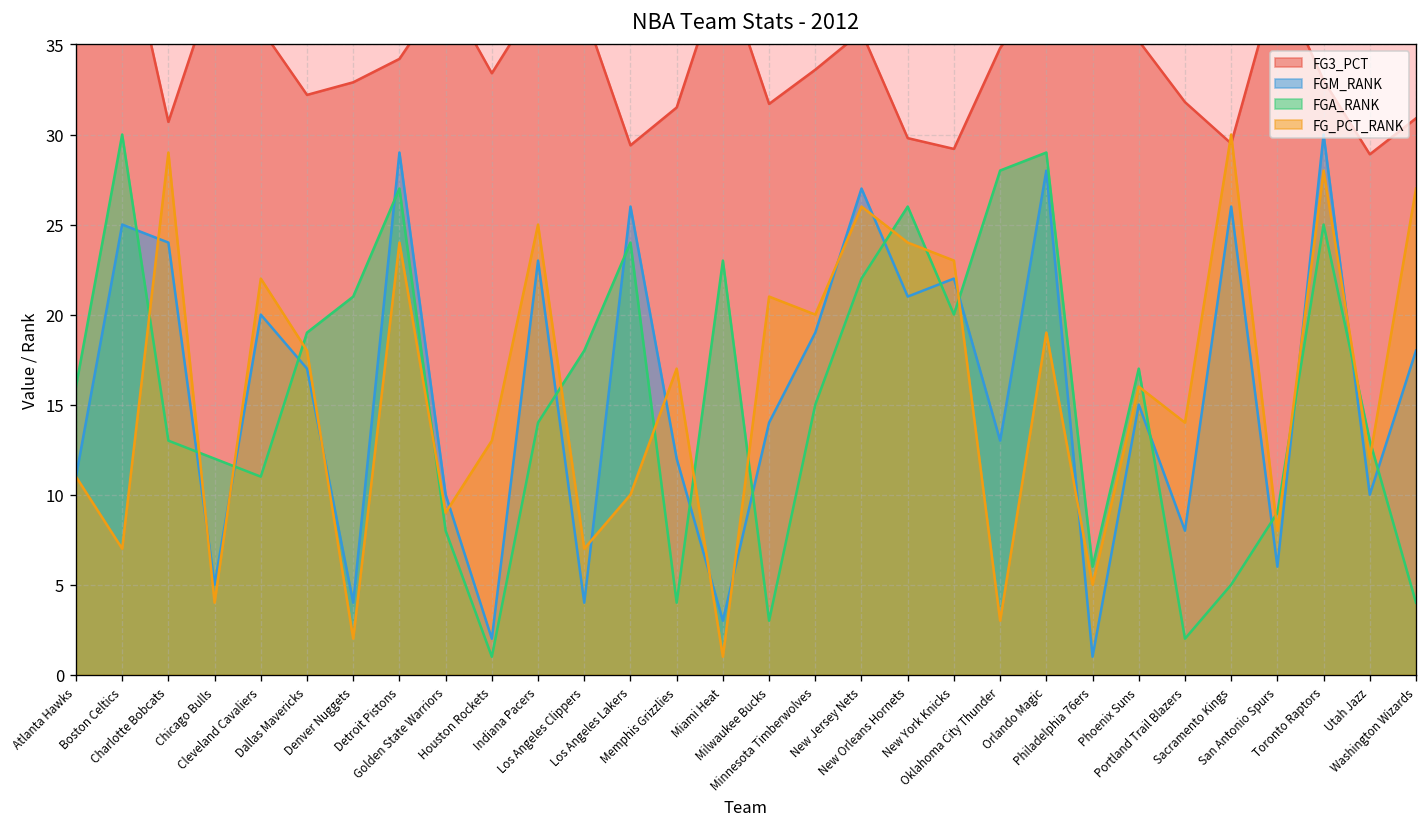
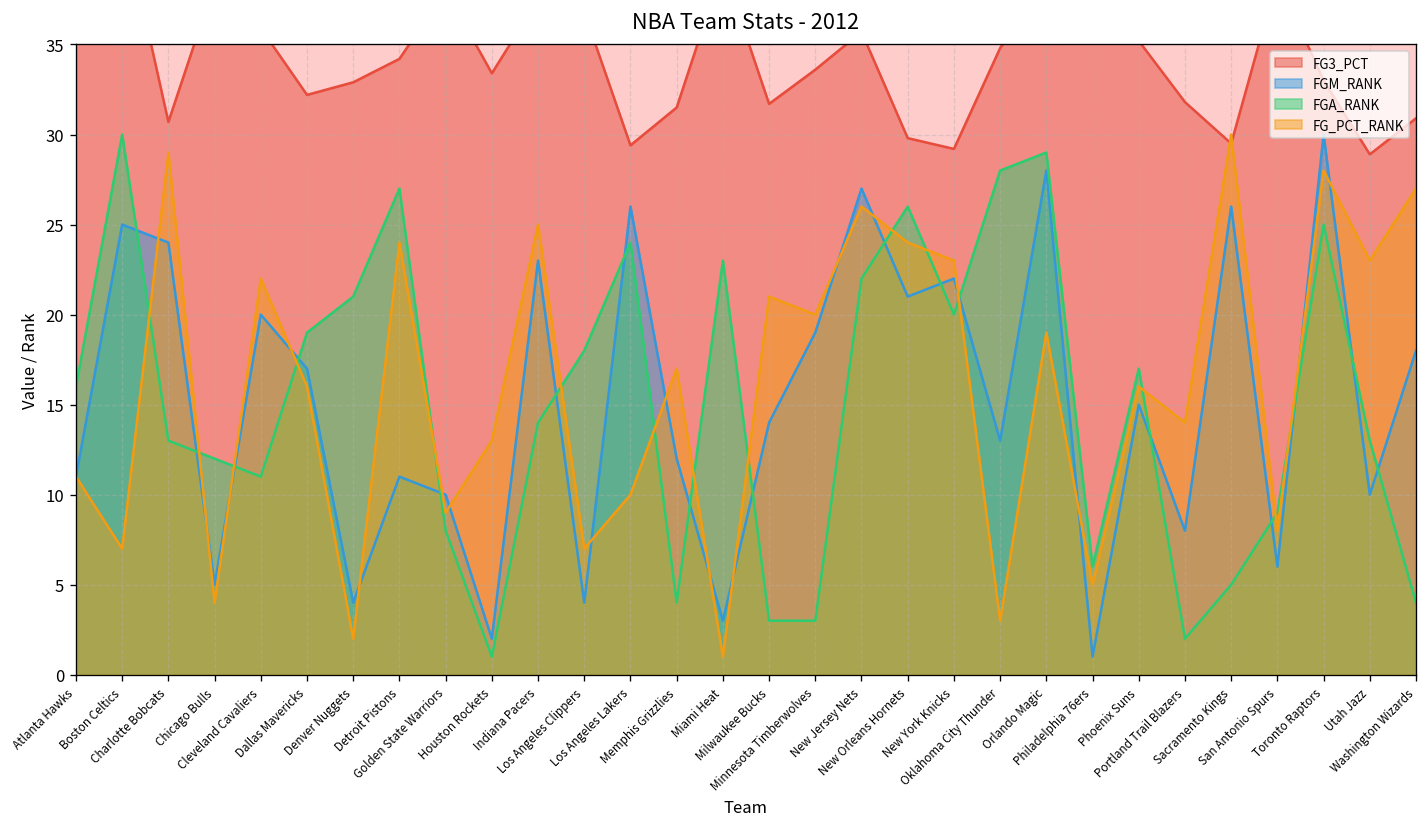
  {
    "FG3_PCT": {
      "Charlotte Bobcats": 30.7,
      "Dallas Mavericks": 32.2,
      "Denver Nuggets": 33,
      "Detroit Pistons": 34.2,
      "Houston Rockets": 33.4,
      "Los Angeles Lakers": 29.4,
      "Memphis Grizzlies": 31.5,
      "Milwaukee Bucks": 31.7,
      "Minnesota Timberwolves": 33.6,
      "New Orleans Hornets": 29.8,
      "New York Knicks": 29.2,
      "Oklahoma City Thunder": 34.8,
      "Portland Trail Blazers": 31.8,
      "Sacramento Kings": 29.5,
      "Utah Jazz": 29,
      "Washington Wizards": 31
    },
    "FGM_RANK": {
      "Boston Celtics": 25,
      "Charlotte Bobcats": 24,
      "Chicago Bulls": 5,
      "Cleveland Cavaliers": 20,
      "Dallas Mavericks": 17,
      "Denver Nuggets": 4,
-     "Detroit Pistons": 29,
+     "Detroit Pistons": 11,
      "Golden State Warriors": 10,
      "Houston Rockets": 2,
      "Indiana Pacers": 23,
      "Los Angeles Clippers": 4,
      "Los Angeles Lakers": 26,
      "Memphis Grizzlies": 12,
      "Miami Heat": 3,
      "Milwaukee Bucks": 14,
      "Minnesota Timberwolves": 19,
      "New Jersey Nets": 27,
      "New Orleans Hornets": 21,
      "New York Knicks": 22,
      "Oklahoma City Thunder": 13,
      "Orlando Magic": 28,
      "Philadelphia 76ers": 1,
      "Phoenix Suns": 15,
      "Portland Trail Blazers": 8,
      "Sacramento Kings": 26,
      "San Antonio Spurs": 6,
      "Toronto Raptors": 30,
      "Utah Jazz": 10,
      "Washington Wizards": 18
    },
    "FGA_RANK": {
      "Atlanta Hawks": 16,
      "Boston Celtics": 30,
      "Charlotte Bobcats": 13,
      "Chicago Bulls": 12,
      "Cleveland Cavaliers": 11,
      "Dallas Mavericks": 19,
      "Denver Nuggets": 21,
      "Detroit Pistons": 27,
      "Golden State Warriors": 8,
      "Houston Rockets": 1,
      "Indiana Pacers": 14,
      "Los Angeles Clippers": 18,
      "Los Angeles Lakers": 24,
      "Memphis Grizzlies": 4,
      "Miami Heat": 23,
      "Milwaukee Bucks": 3,
-     "Minnesota Timberwolves": 15,
+     "Minnesota Timberwolves": 3,
      "New Jersey Nets": 22,
      "New Orleans Hornets": 26,
      "New York Knicks": 20,
      "Oklahoma City Thunder": 28,
      "Orlando Magic": 29,
      "Philadelphia 76ers": 6,
      "Phoenix Suns": 17,
      "Portland Trail Blazers": 2,
      "Sacramento Kings": 5,
      "San Antonio Spurs": 9,
      "Toronto Raptors": 25,
      "Utah Jazz": 13,
      "Washington Wizards": 4
    },
    "FG_PCT_RANK": {
      "Boston Celtics": 7,
      "Charlotte Bobcats": 29,
      "Chicago Bulls": 4,
      "Cleveland Cavaliers": 22,
-     "Dallas Mavericks": 18,
+     "Dallas Mavericks": 16,
      "Denver Nuggets": 2,
      "Detroit Pistons": 24,
      "Golden State Warriors": 9,
      "Houston Rockets": 13,
      "Indiana Pacers": 25,
      "Los Angeles Clippers": 7,
      "Los Angeles Lakers": 10,
      "Memphis Grizzlies": 17,
      "Miami Heat": 1,
      "Milwaukee Bucks": 21,
      "Minnesota Timberwolves": 20,
      "New Jersey Nets": 26,
      "New Orleans Hornets": 24,
      "New York Knicks": 23,
      "Oklahoma City Thunder": 3,
      "Orlando Magic": 19,
      "Philadelphia 76ers": 5,
      "Phoenix Suns": 16,
      "Portland Trail Blazers": 14,
      "Sacramento Kings": 30,
      "San Antonio Spurs": 8,
      "Toronto Raptors": 28,
-     "Utah Jazz": 12,
+     "Utah Jazz": 23,
      "Washington Wizards": 27
    }
  }
